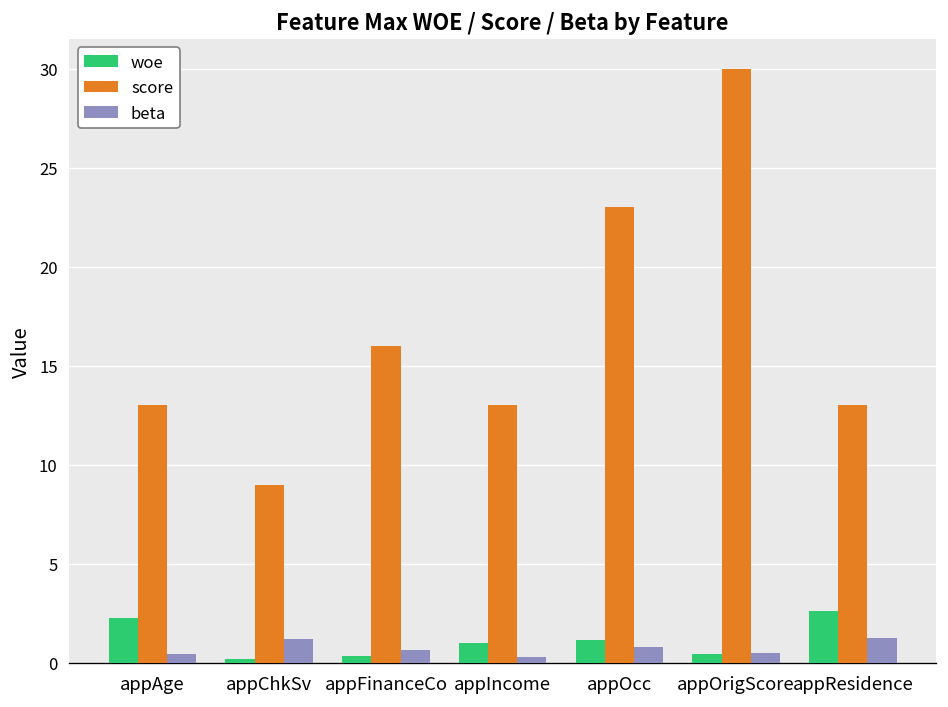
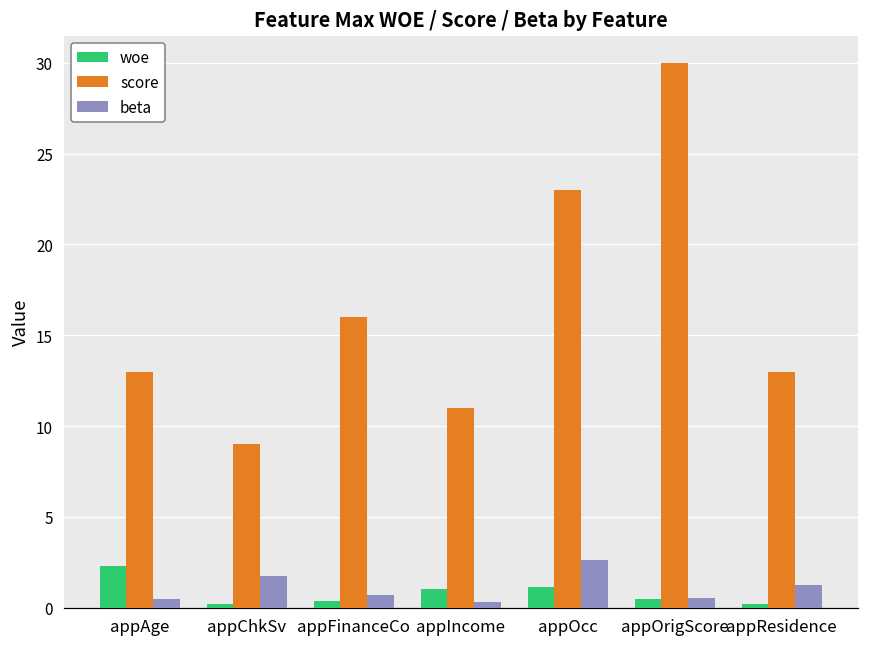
  {
    "woe": {
      "appAge": 2.3,
      "appChkSv": 0.2,
      "appFinanceCo": 0.4,
      "appIncome": 1.0,
      "appOcc": 1.2,
      "appOrigScore": 0.5,
-     "appResidence": 2.6
+     "appResidence": 0.2
    },
    "score": {
      "appAge": 13,
      "appChkSv": 9,
      "appFinanceCo": 16,
-     "appIncome": 13,
+     "appIncome": 11,
      "appOcc": 23,
      "appOrigScore": 30,
      "appResidence": 13
    },
    "beta": {
      "appAge": 0.5,
-     "appChkSv": 1.2,
+     "appChkSv": 1.7,
      "appFinanceCo": 0.7,
      "appIncome": 0.3,
-     "appOcc": 0.8,
+     "appOcc": 2.6,
      "appOrigScore": 0.5,
      "appResidence": 1.3
    }
  }
